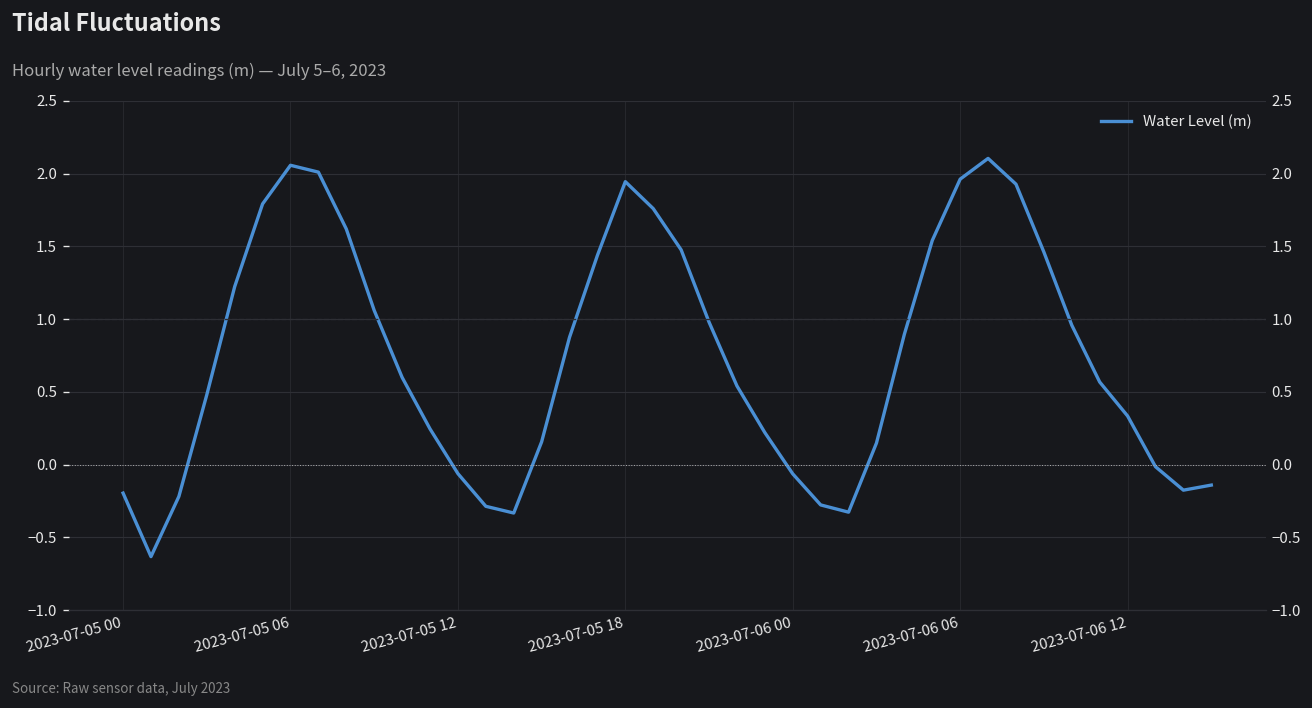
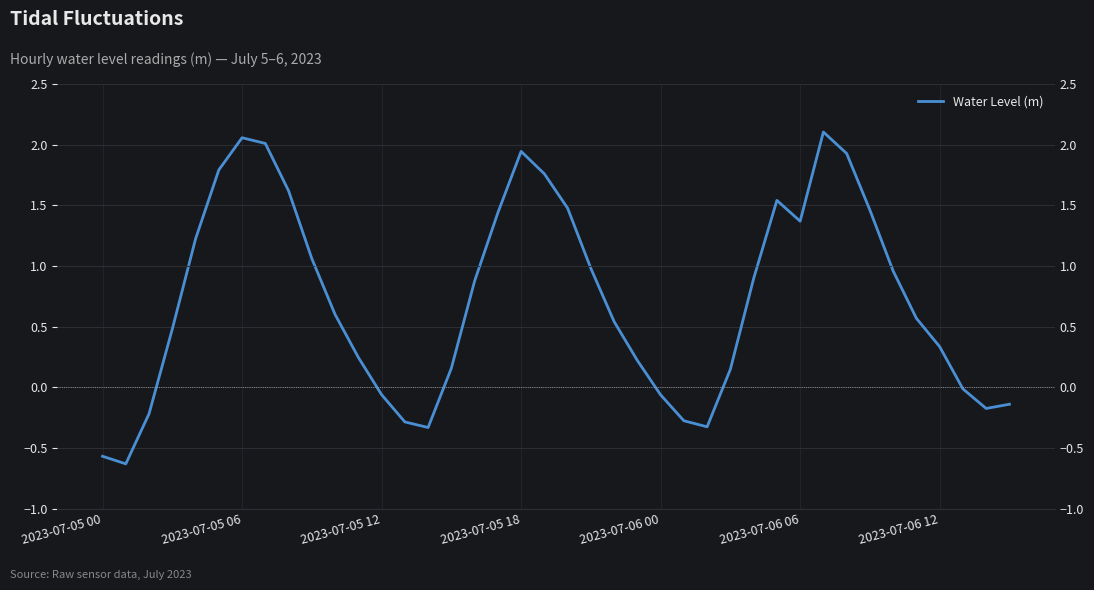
  {
-   "2023-07-05 00": -0.20,
+   "2023-07-05 00": -0.57,
    "2023-07-05 06": 2.06,
    "2023-07-05 12": -0.06,
    "2023-07-05 18": 1.94,
    "2023-07-06 00": -0.06,
-   "2023-07-06 06": 1.96,
+   "2023-07-06 06": 1.37,
    "2023-07-06 12": 0.33
  }
